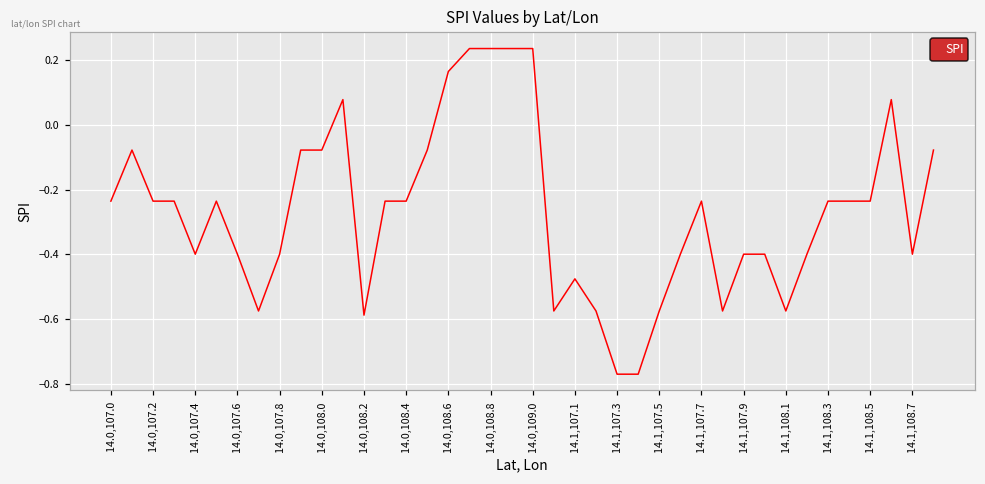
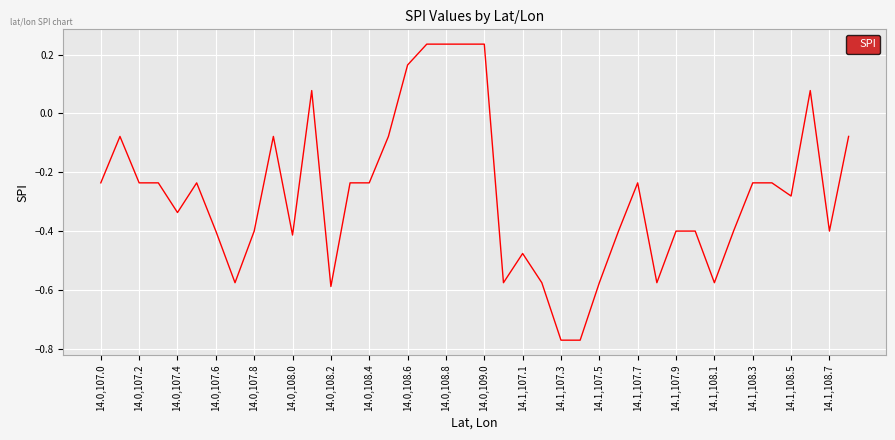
  {
    "14.0,107.0": -0.24,
    "14.0,107.2": -0.24,
-   "14.0,107.4": -0.40,
+   "14.0,107.4": -0.34,
    "14.0,107.6": -0.40,
    "14.0,107.8": -0.40,
-   "14.0,108.0": -0.08,
+   "14.0,108.0": -0.41,
    "14.0,108.2": -0.59,
    "14.0,108.4": -0.24,
    "14.0,108.6": 0.16,
    "14.0,108.8": 0.24,
    "14.0,109.0": 0.24,
    "14.1,107.1": -0.48,
    "14.1,107.3": -0.77,
    "14.1,107.5": -0.57,
    "14.1,107.7": -0.24,
    "14.1,107.9": -0.40,
    "14.1,108.1": -0.57,
    "14.1,108.3": -0.24,
-   "14.1,108.5": -0.24,
+   "14.1,108.5": -0.28,
    "14.1,108.7": -0.40
  }
